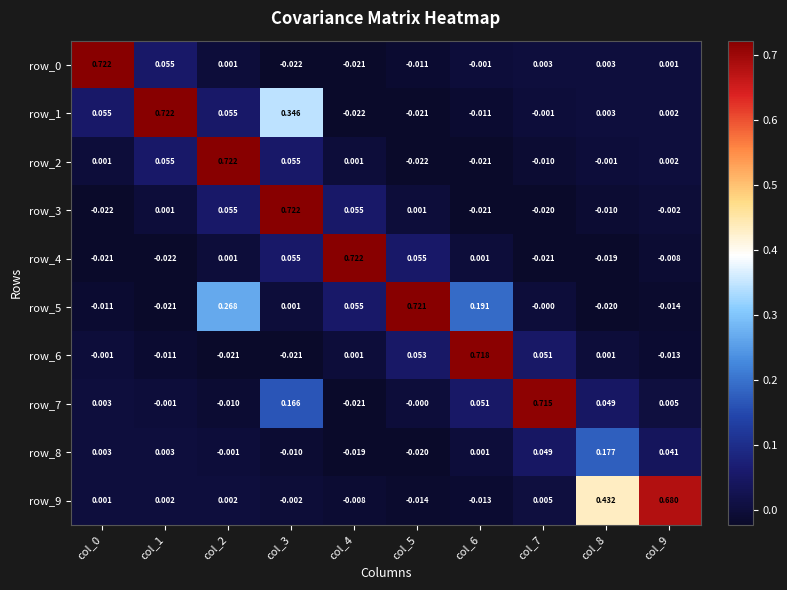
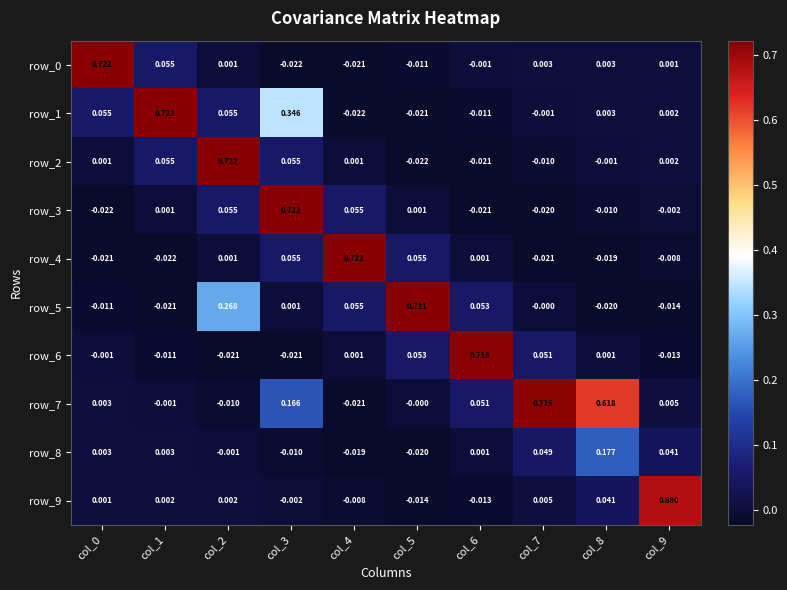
  {
    "row_0": {
      "col_0": 0.722,
      "col_1": 0.055,
      "col_2": 0.001,
      "col_3": -0.022,
      "col_4": -0.021,
      "col_5": -0.011,
      "col_6": -0.001,
      "col_7": 0.003,
      "col_8": 0.003,
      "col_9": 0.001
    },
    "row_1": {
      "col_0": 0.055,
      "col_1": 0.722,
      "col_2": 0.055,
      "col_3": 0.346,
      "col_4": -0.022,
      "col_5": -0.021,
      "col_6": -0.011,
      "col_7": -0.001,
      "col_8": 0.003,
      "col_9": 0.002
    },
    "row_2": {
      "col_0": 0.001,
      "col_1": 0.055,
      "col_2": 0.722,
      "col_3": 0.055,
      "col_4": 0.001,
      "col_5": -0.022,
      "col_6": -0.021,
      "col_7": -0.010,
      "col_8": -0.001,
      "col_9": 0.002
    },
    "row_3": {
      "col_0": -0.022,
      "col_1": 0.001,
      "col_2": 0.055,
      "col_3": 0.722,
      "col_4": 0.055,
      "col_5": 0.001,
      "col_6": -0.021,
      "col_7": -0.020,
      "col_8": -0.010,
      "col_9": -0.002
    },
    "row_4": {
      "col_0": -0.021,
      "col_1": -0.022,
      "col_2": 0.001,
      "col_3": 0.055,
      "col_4": 0.722,
      "col_5": 0.055,
      "col_6": 0.001,
      "col_7": -0.021,
      "col_8": -0.019,
      "col_9": -0.008
    },
    "row_5": {
      "col_0": -0.011,
      "col_1": -0.021,
      "col_2": 0.268,
      "col_3": 0.001,
      "col_4": 0.055,
      "col_5": 0.721,
-     "col_6": 0.191,
+     "col_6": 0.053,
      "col_7": -0.000,
      "col_8": -0.020,
      "col_9": -0.014
    },
    "row_6": {
      "col_0": -0.001,
      "col_1": -0.011,
      "col_2": -0.021,
      "col_3": -0.021,
      "col_4": 0.001,
      "col_5": 0.053,
      "col_6": 0.718,
      "col_7": 0.051,
      "col_8": 0.001,
      "col_9": -0.013
    },
    "row_7": {
      "col_0": 0.003,
      "col_1": -0.001,
      "col_2": -0.010,
      "col_3": 0.166,
      "col_4": -0.021,
      "col_5": -0.000,
      "col_6": 0.051,
      "col_7": 0.715,
-     "col_8": 0.049,
+     "col_8": 0.618,
      "col_9": 0.005
    },
    "row_8": {
      "col_0": 0.003,
      "col_1": 0.003,
      "col_2": -0.001,
      "col_3": -0.010,
      "col_4": -0.019,
      "col_5": -0.020,
      "col_6": 0.001,
      "col_7": 0.049,
      "col_8": 0.177,
      "col_9": 0.041
    },
    "row_9": {
      "col_0": 0.001,
      "col_1": 0.002,
      "col_2": 0.002,
      "col_3": -0.002,
      "col_4": -0.008,
      "col_5": -0.014,
      "col_6": -0.013,
      "col_7": 0.005,
-     "col_8": 0.432,
+     "col_8": 0.041,
      "col_9": 0.680
    }
  }
